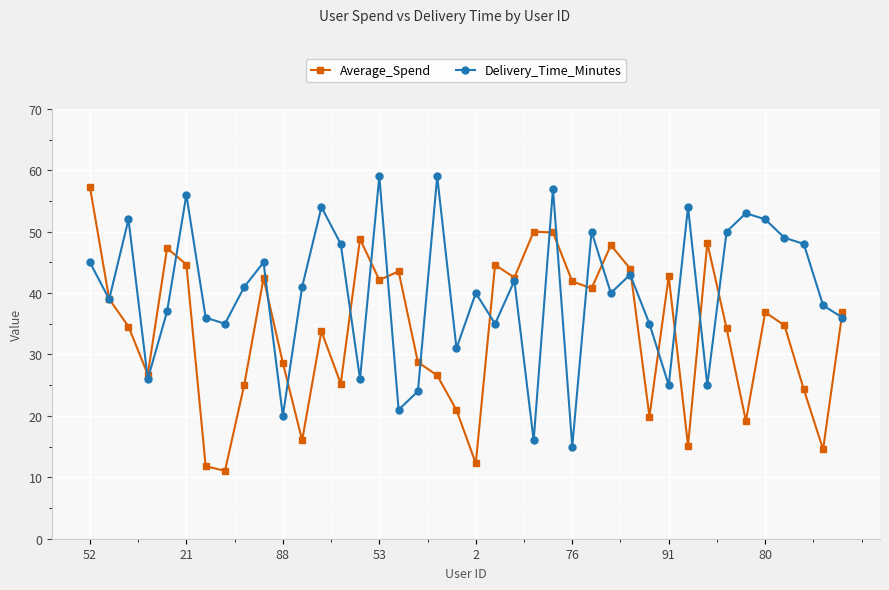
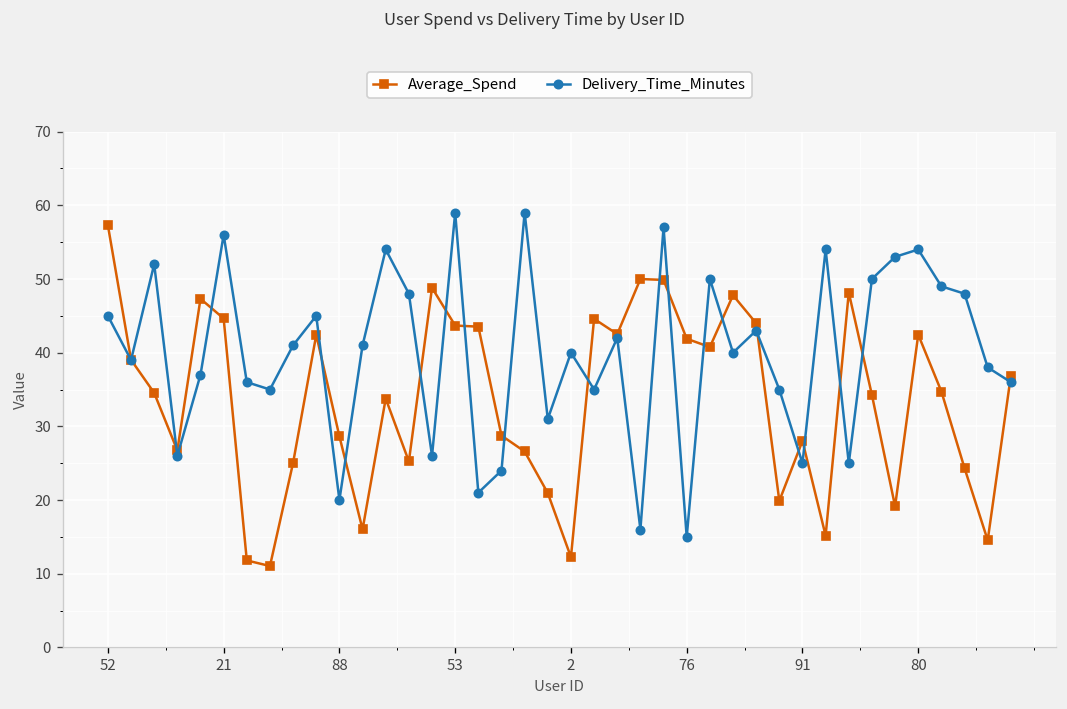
  {
    "Average_Spend": {
      "52": 57,
      "88": 29,
-     "53": 42,
+     "53": 44,
      "76": 42,
-     "91": 43,
-     "80": 37
+     "91": 28,
+     "80": 42
    },
    "Delivery_Time_Minutes": {
      "52": 45,
      "88": 20,
      "53": 59,
      "76": 15,
      "91": 25,
-     "80": 52
+     "80": 54
    }
  }
